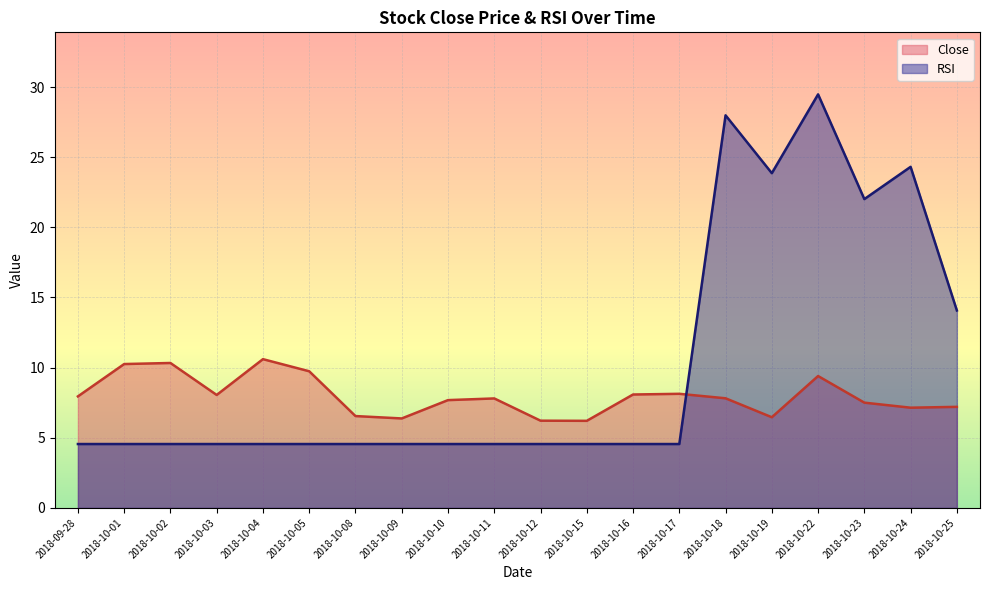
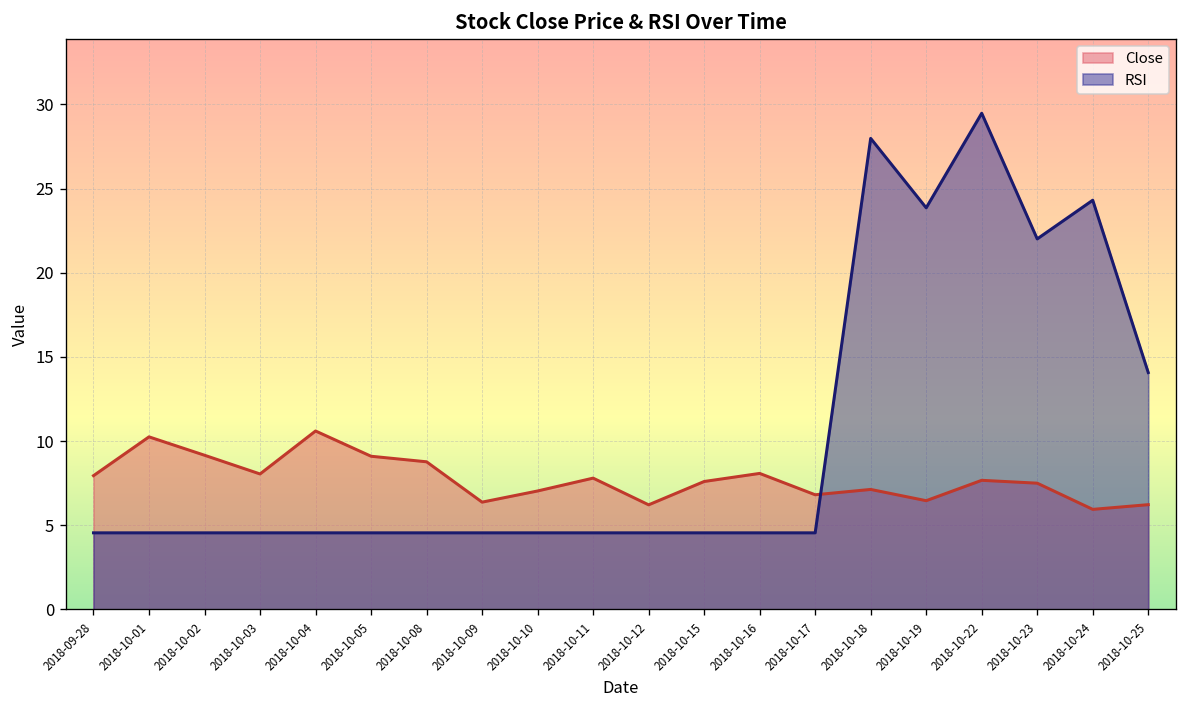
  {
    "Close": {
      "2018-09-28": 7.9,
      "2018-10-01": 10.3,
-     "2018-10-02": 10.3,
+     "2018-10-02": 9.2,
      "2018-10-03": 8.0,
      "2018-10-04": 10.6,
-     "2018-10-05": 9.7,
-     "2018-10-08": 6.5,
+     "2018-10-05": 9.1,
+     "2018-10-08": 8.8,
      "2018-10-09": 6.4,
-     "2018-10-10": 7.7,
+     "2018-10-10": 7.0,
      "2018-10-11": 7.8,
      "2018-10-12": 6.2,
-     "2018-10-15": 6.2,
+     "2018-10-15": 7.6,
      "2018-10-16": 8.1,
-     "2018-10-17": 8.1,
-     "2018-10-18": 7.8,
+     "2018-10-17": 6.8,
+     "2018-10-18": 7.1,
      "2018-10-19": 6.5,
-     "2018-10-22": 9.4,
+     "2018-10-22": 7.7,
      "2018-10-23": 7.5,
-     "2018-10-24": 7.1,
-     "2018-10-25": 7.2
+     "2018-10-24": 5.9,
+     "2018-10-25": 6.2
    },
    "RSI": {
      "2018-09-28": 4.6,
      "2018-10-01": 4.6,
      "2018-10-02": 4.6,
      "2018-10-03": 4.6,
      "2018-10-04": 4.6,
      "2018-10-05": 4.6,
      "2018-10-08": 4.6,
      "2018-10-09": 4.6,
      "2018-10-10": 4.6,
      "2018-10-11": 4.6,
      "2018-10-12": 4.6,
      "2018-10-15": 4.6,
      "2018-10-16": 4.6,
      "2018-10-17": 4.6,
      "2018-10-18": 28.0,
      "2018-10-19": 23.9,
      "2018-10-22": 29.5,
      "2018-10-23": 22.0,
      "2018-10-24": 24.3,
      "2018-10-25": 14.1
    }
  }
